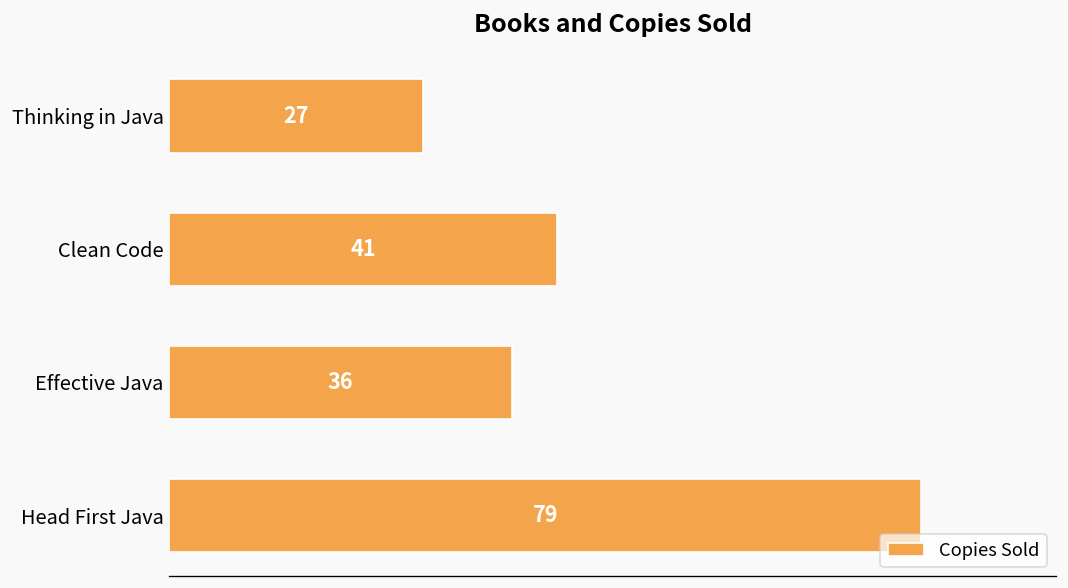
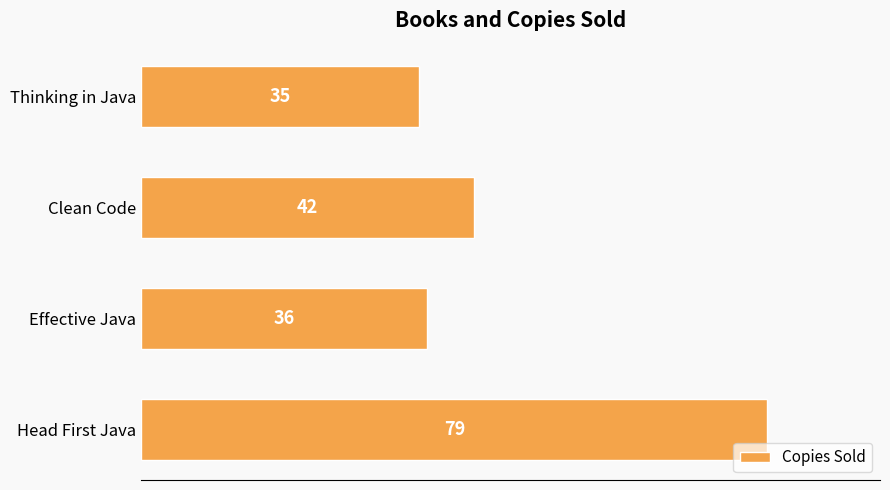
  {
-   "Thinking in Java": 27,
-   "Clean Code": 41,
+   "Thinking in Java": 35,
+   "Clean Code": 42,
    "Effective Java": 36,
    "Head First Java": 79
  }
